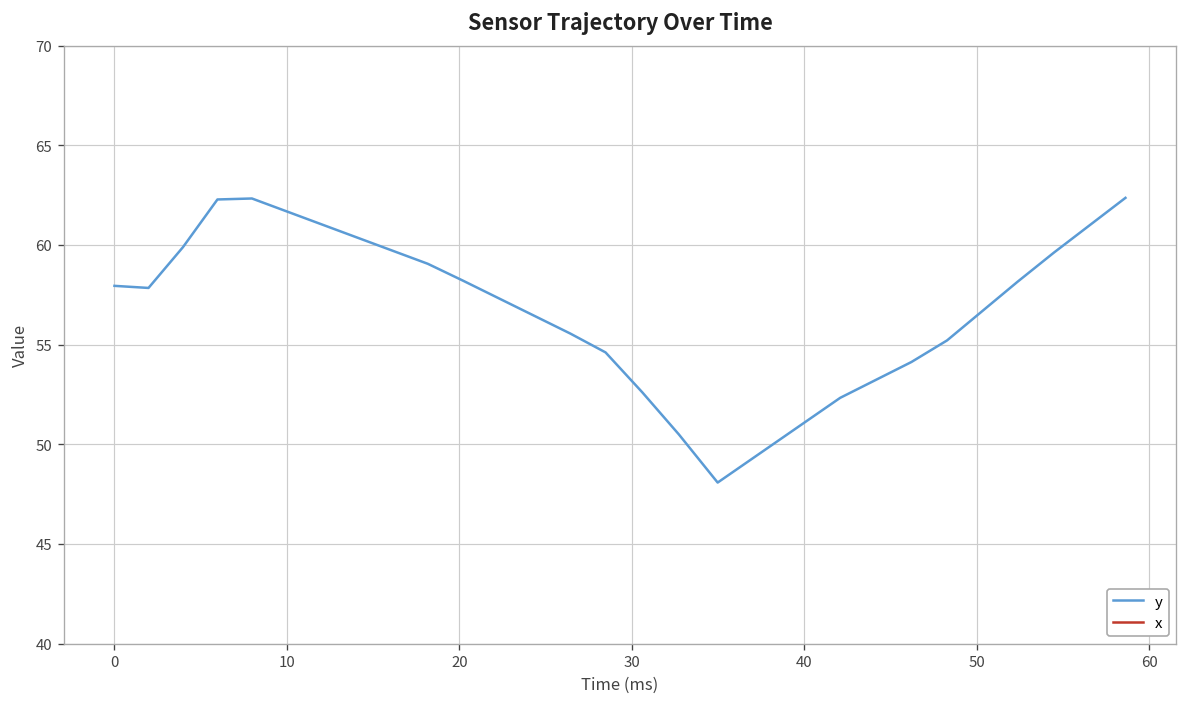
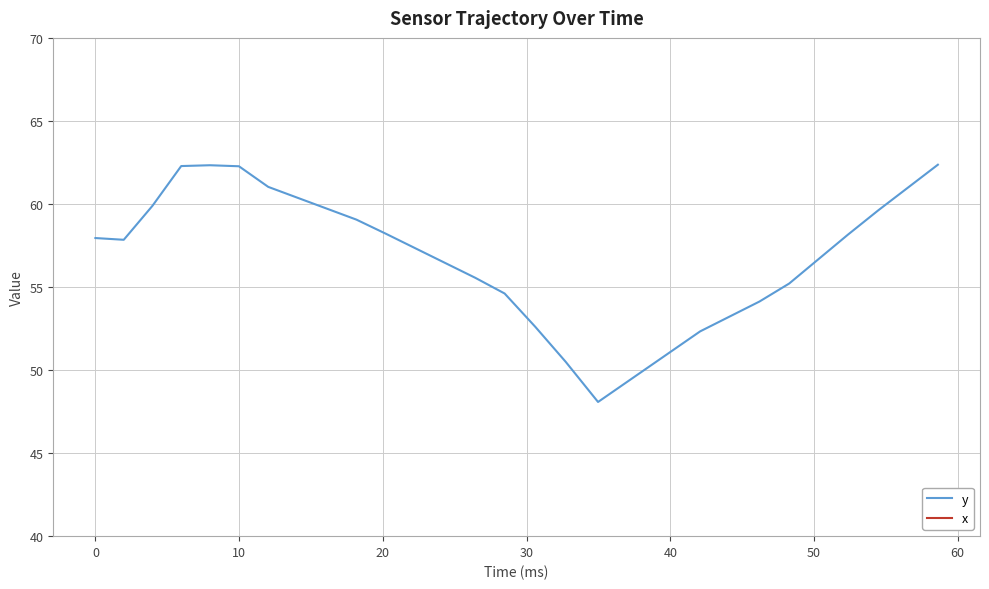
  {
    "y": {
      "0": 57.9,
-     "10": 61.7
+     "10": 62.3
    }
  }
